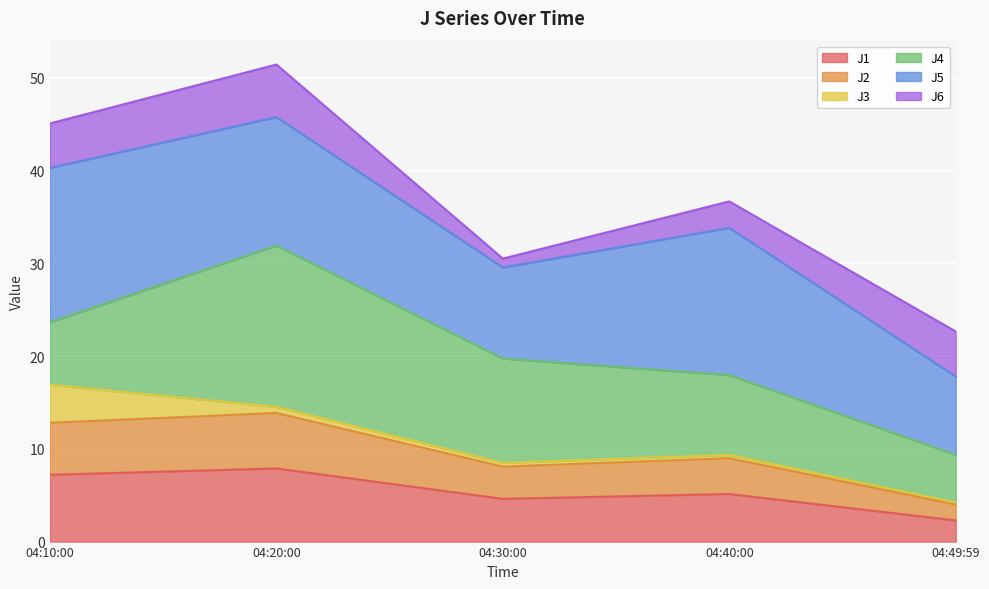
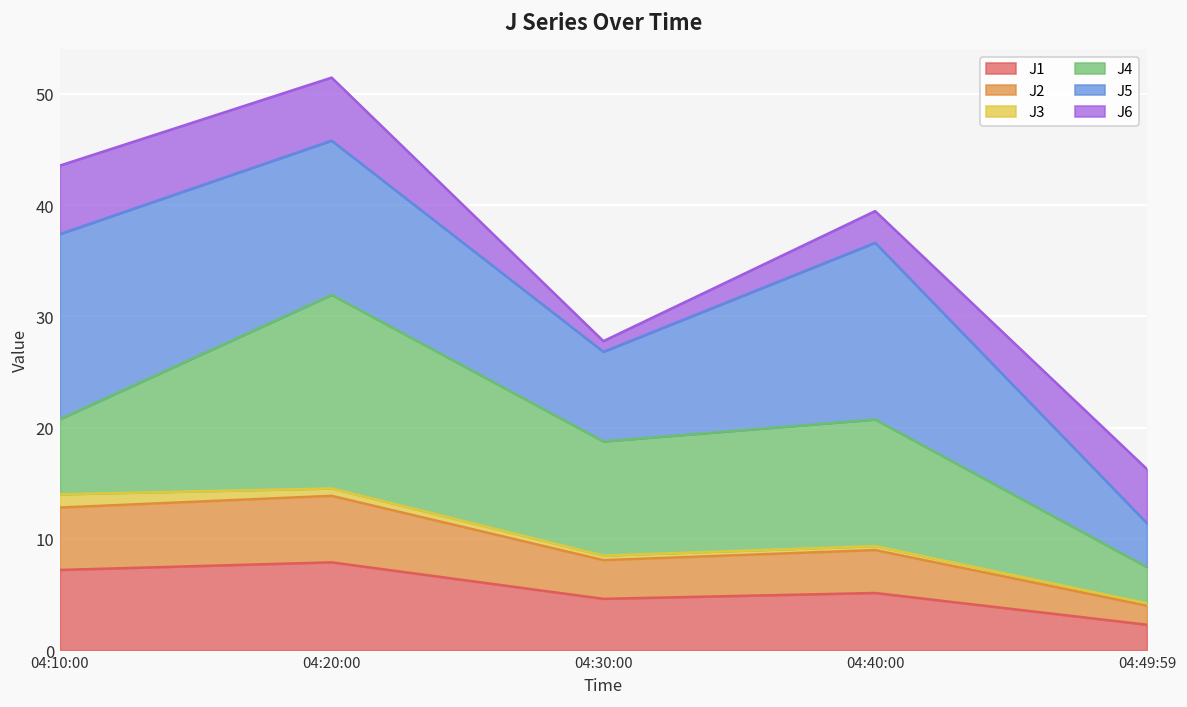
  {
    "J3": {
-     "04:10:00": 4,
+     "04:10:00": 1,
      "04:20:00": 1,
      "04:30:00": 0,
      "04:40:00": 0
    },
    "J4": {
      "04:10:00": 7,
      "04:20:00": 17,
-     "04:30:00": 11,
-     "04:40:00": 9,
-     "04:49:59": 5
+     "04:30:00": 10,
+     "04:40:00": 11,
+     "04:49:59": 3
    },
    "J5": {
      "04:10:00": 17,
      "04:20:00": 14,
-     "04:30:00": 10,
+     "04:30:00": 8,
      "04:40:00": 16,
-     "04:49:59": 8
+     "04:49:59": 4
    },
    "J6": {
-     "04:10:00": 5,
+     "04:10:00": 6,
      "04:20:00": 6,
      "04:30:00": 1,
      "04:40:00": 3,
      "04:49:59": 5
    }
  }
